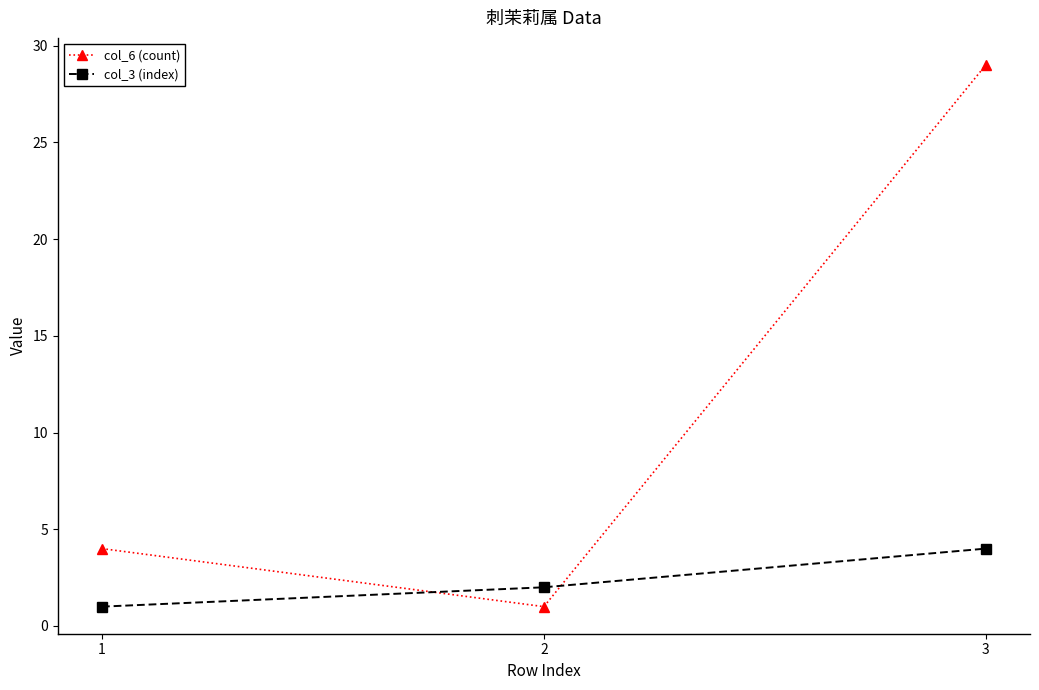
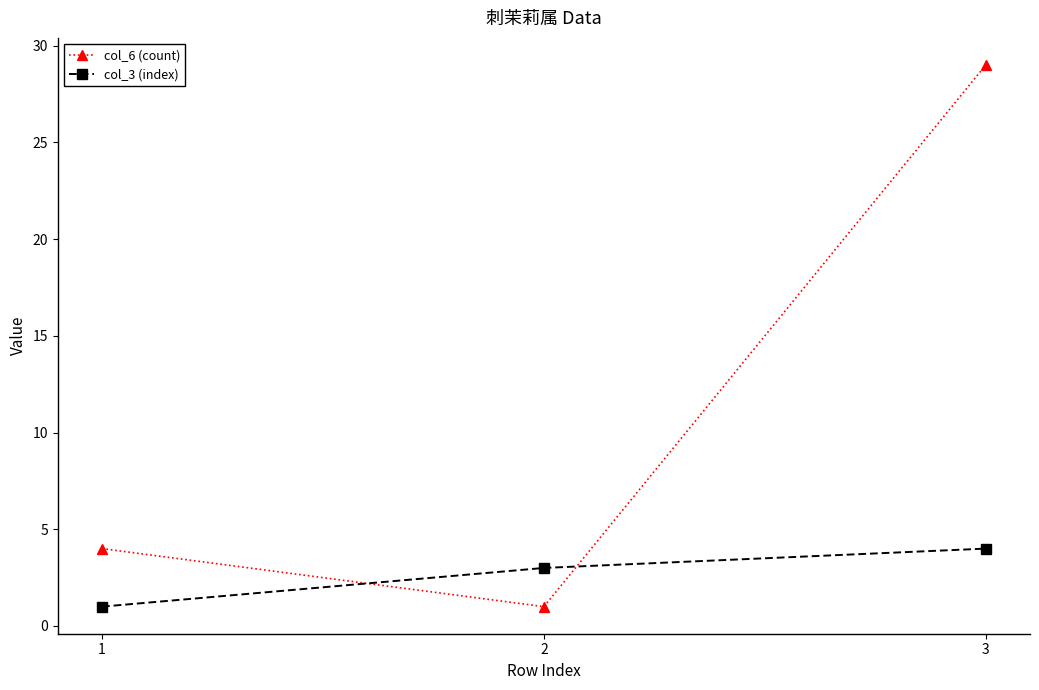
  {
    "col_6 (count)": {
      "1": 4,
      "2": 1,
      "3": 29
    },
    "col_3 (index)": {
      "1": 1,
-     "2": 2,
+     "2": 3,
      "3": 4
    }
  }
